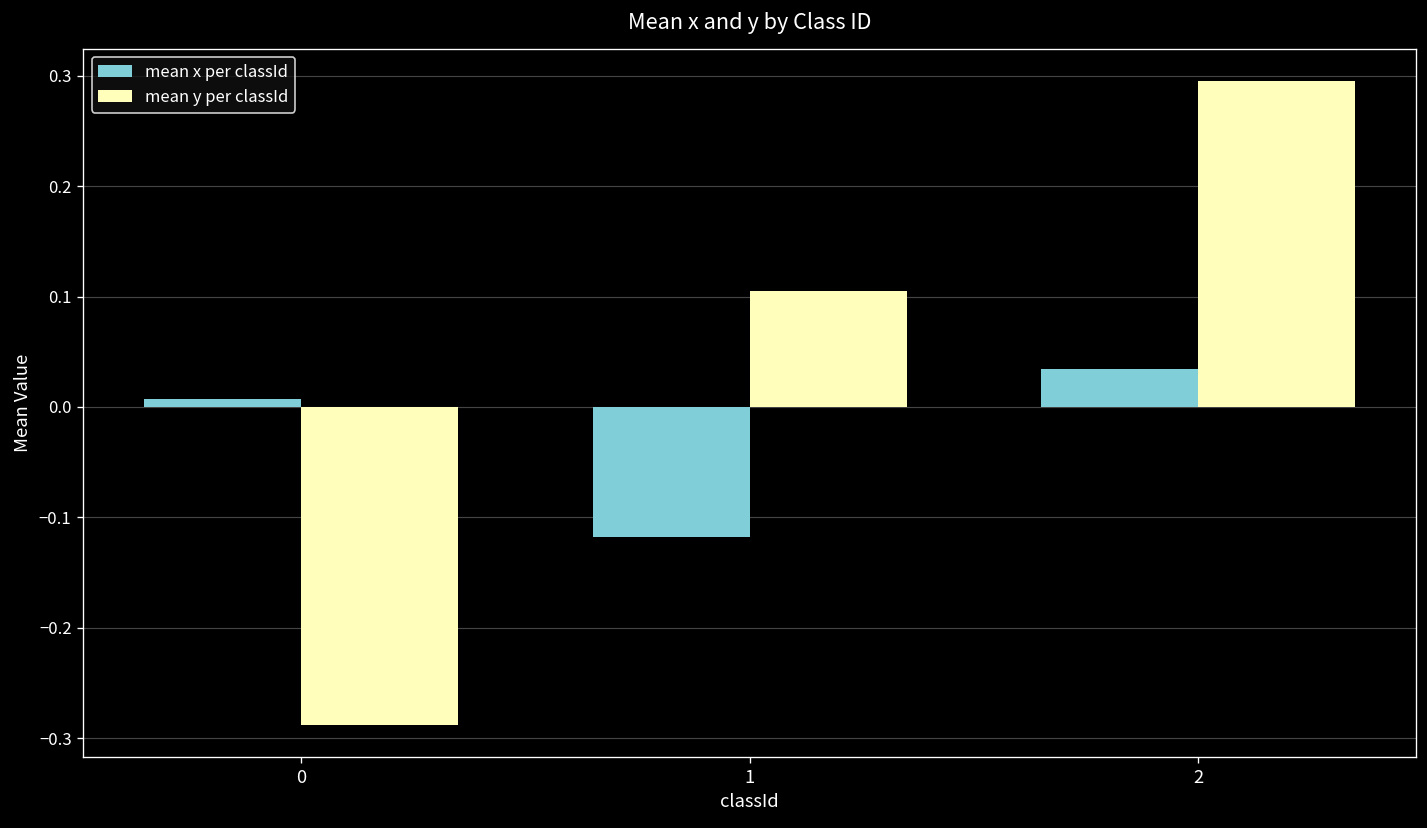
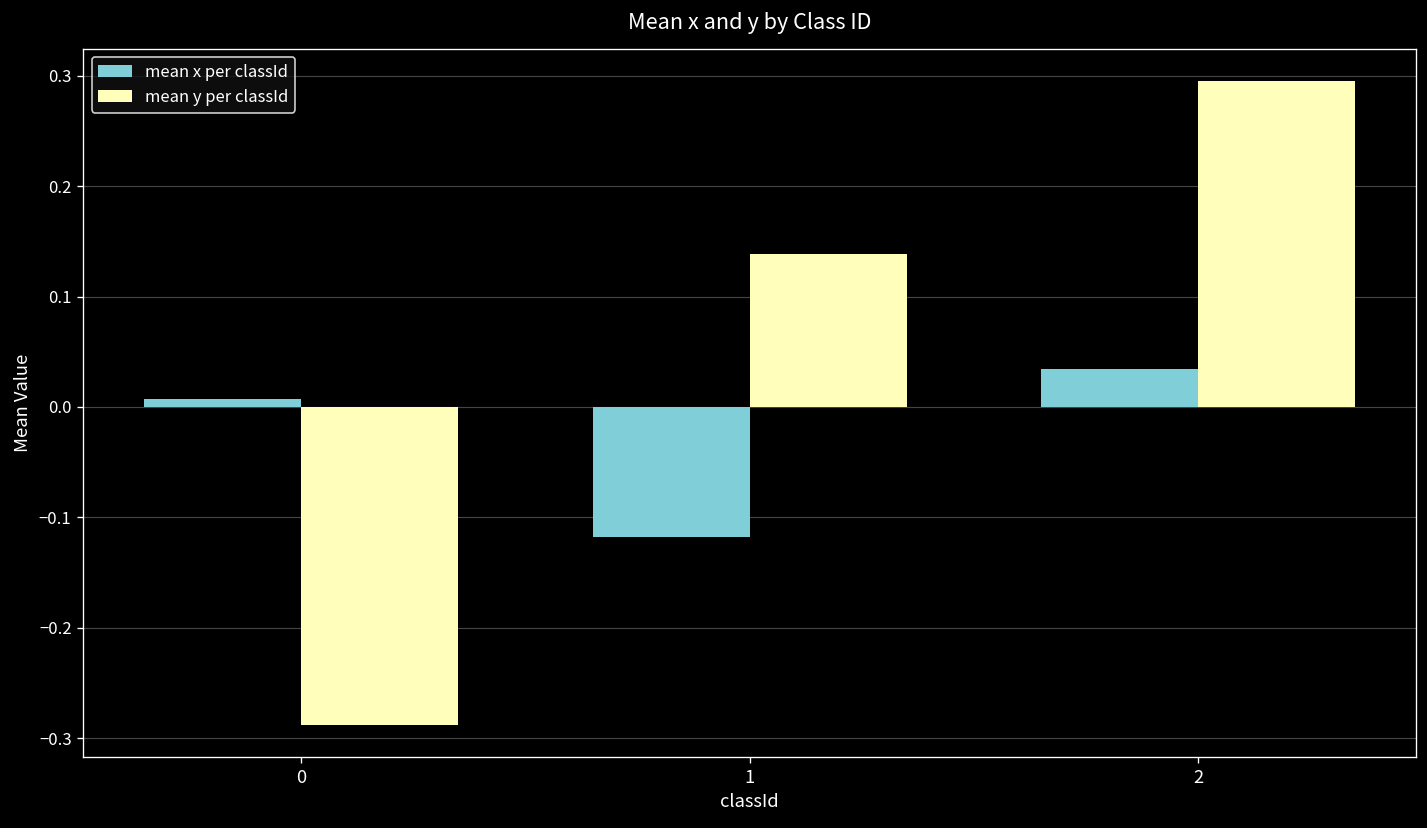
  {
    "mean x per classId": {
      "0": 0.01,
      "1": -0.12,
      "2": 0.03
    },
    "mean y per classId": {
      "0": -0.29,
-     "1": 0.11,
+     "1": 0.14,
      "2": 0.30
    }
  }
